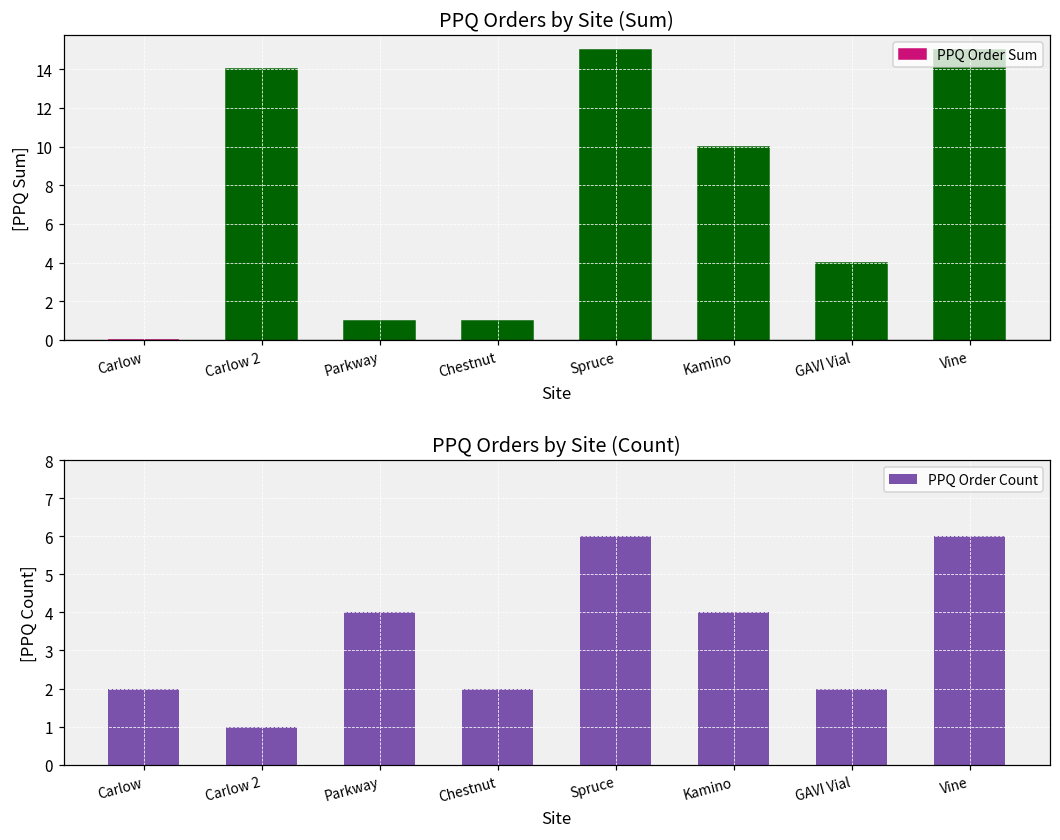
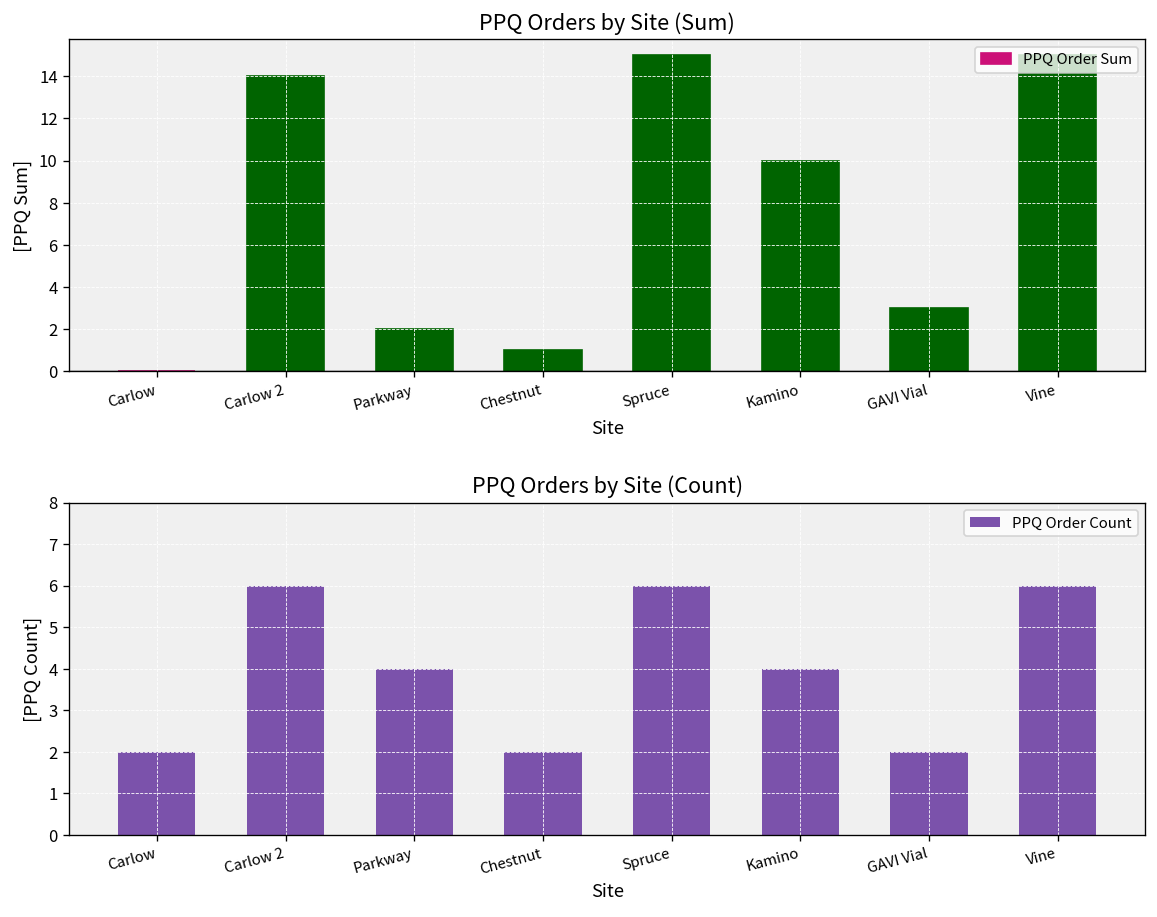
  {
    "PPQ Orders by Site (Sum)": {
      "Carlow": 0,
      "Carlow 2": 14,
-     "Parkway": 1,
+     "Parkway": 2,
      "Chestnut": 1,
      "Spruce": 15,
      "Kamino": 10,
-     "GAVI Vial": 4
+     "GAVI Vial": 3
    },
    "PPQ Orders by Site (Count)": {
      "Carlow": 2,
-     "Carlow 2": 1,
+     "Carlow 2": 6,
      "Parkway": 4,
      "Chestnut": 2,
      "Spruce": 6,
      "Kamino": 4,
      "GAVI Vial": 2,
      "Vine": 6
    }
  }
